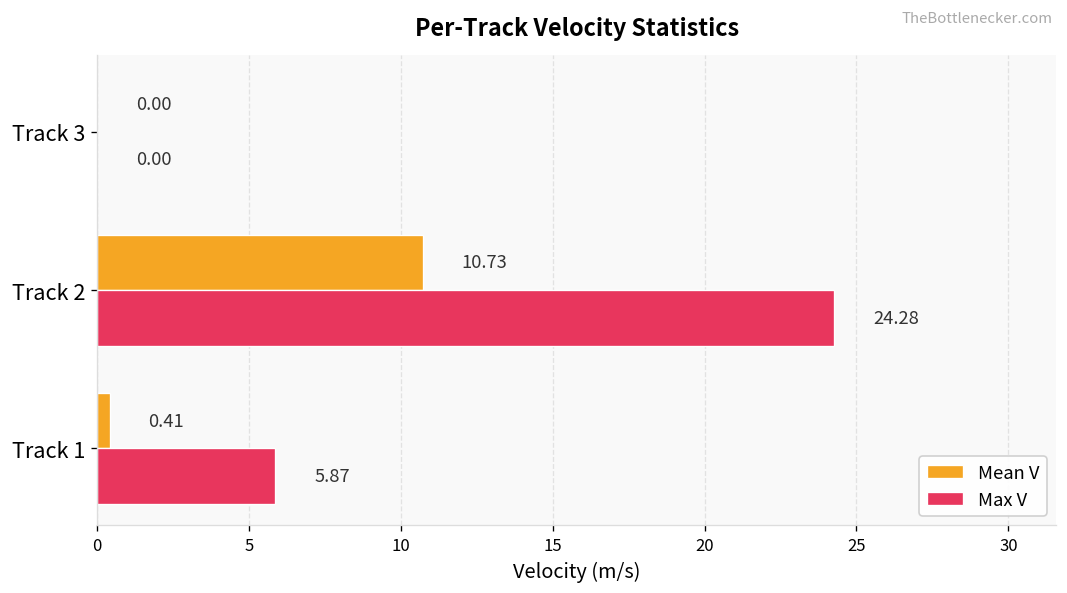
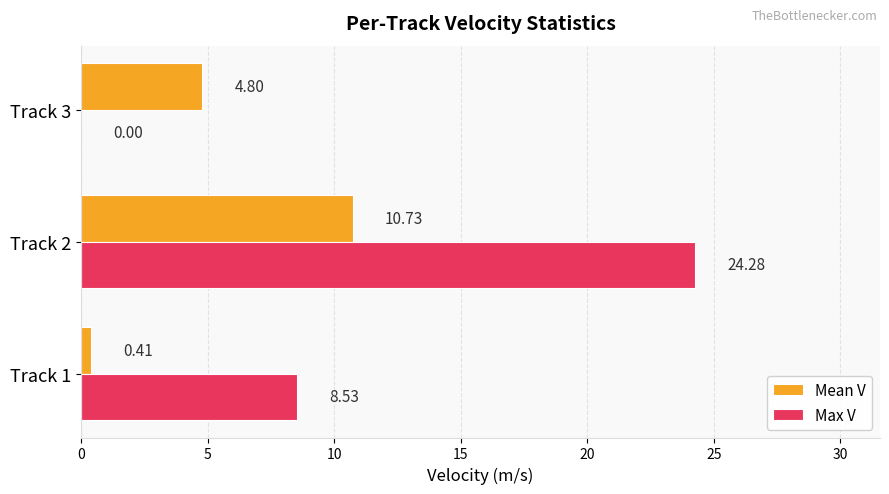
  {
    "Mean V": {
-     "Track 3": 0.00
+     "Track 3": 4.80
    },
    "Max V": {
-     "Track 1": 5.87
+     "Track 1": 8.53
    }
  }
